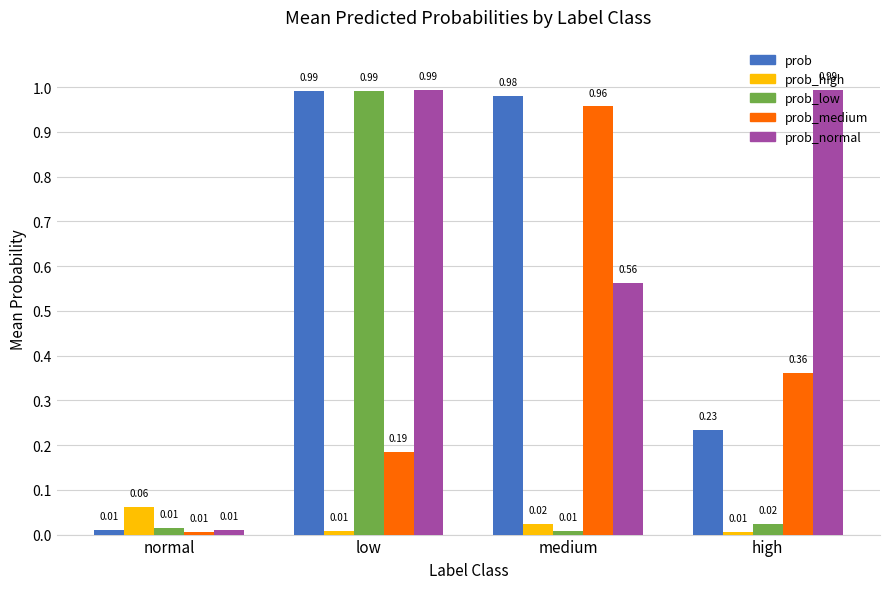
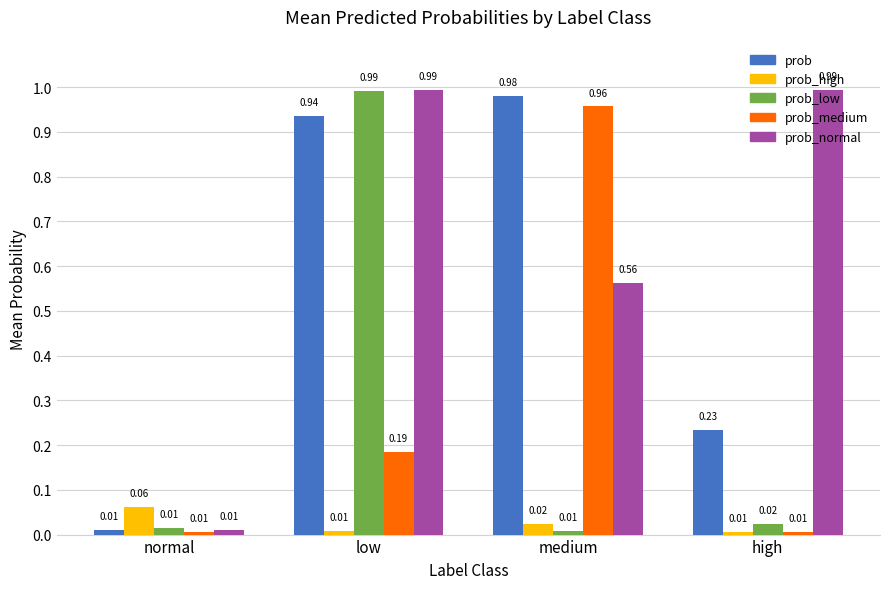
  {
    "prob": {
      "normal": 0.01,
-     "low": 0.99,
+     "low": 0.94,
      "medium": 0.98,
      "high": 0.23
    },
    "prob_high": {
      "normal": 0.06,
      "low": 0.01,
      "medium": 0.02,
      "high": 0.01
    },
    "prob_low": {
      "normal": 0.01,
      "low": 0.99,
      "medium": 0.01,
      "high": 0.02
    },
    "prob_medium": {
      "normal": 0.01,
      "low": 0.19,
      "medium": 0.96,
-     "high": 0.36
+     "high": 0.01
    },
    "prob_normal": {
      "normal": 0.01,
      "low": 0.99,
      "medium": 0.56,
      "high": 0.99
    }
  }
